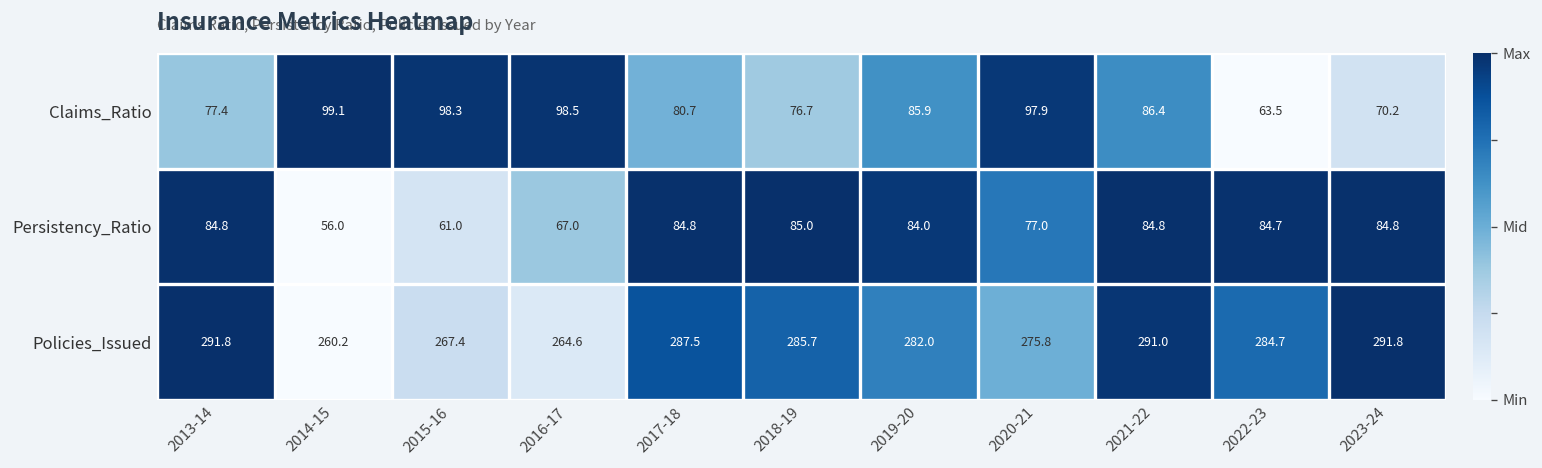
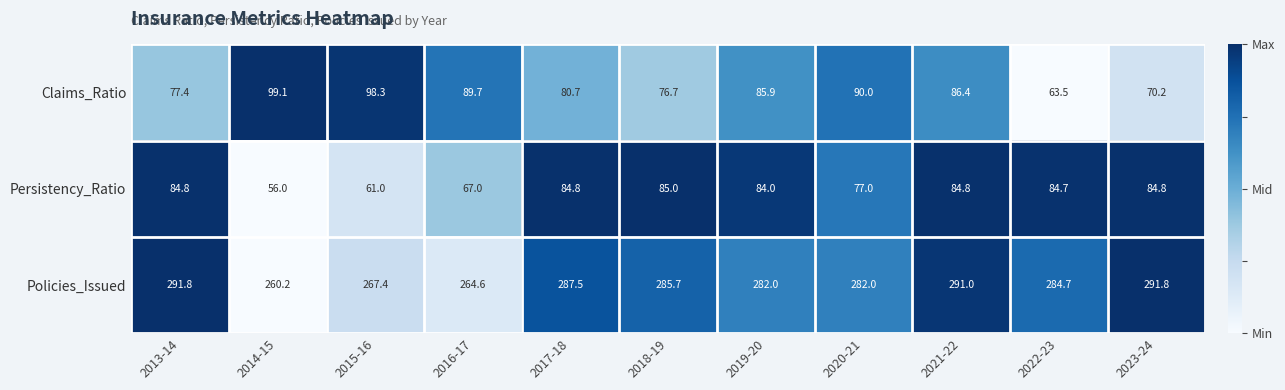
  {
    "Claims_Ratio": {
      "2013-14": 77.4,
      "2014-15": 99.1,
      "2015-16": 98.3,
-     "2016-17": 98.5,
+     "2016-17": 89.7,
      "2017-18": 80.7,
      "2018-19": 76.7,
      "2019-20": 85.9,
-     "2020-21": 97.9,
+     "2020-21": 90.0,
      "2021-22": 86.4,
      "2022-23": 63.5,
      "2023-24": 70.2
    },
    "Persistency_Ratio": {
      "2013-14": 84.8,
      "2014-15": 56.0,
      "2015-16": 61.0,
      "2016-17": 67.0,
      "2017-18": 84.8,
      "2018-19": 85.0,
      "2019-20": 84.0,
      "2020-21": 77.0,
      "2021-22": 84.8,
      "2022-23": 84.7,
      "2023-24": 84.8
    },
    "Policies_Issued": {
      "2013-14": 291.8,
      "2014-15": 260.2,
      "2015-16": 267.4,
      "2016-17": 264.6,
      "2017-18": 287.5,
      "2018-19": 285.7,
      "2019-20": 282.0,
-     "2020-21": 275.8,
+     "2020-21": 282.0,
      "2021-22": 291.0,
      "2022-23": 284.7,
      "2023-24": 291.8
    }
  }
